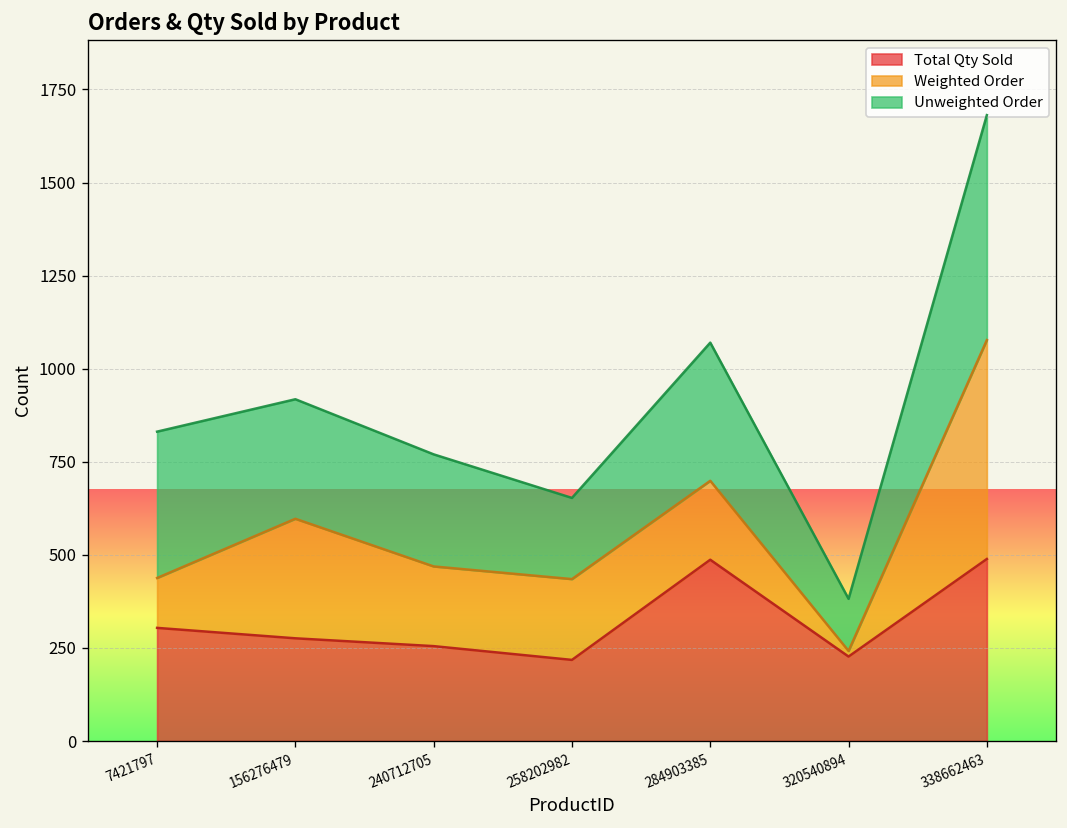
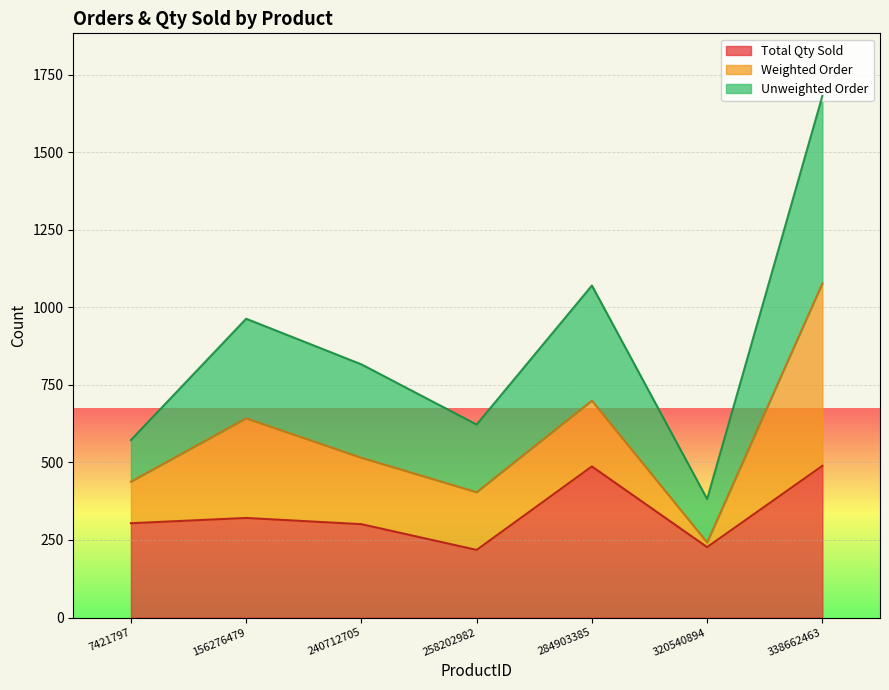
  {
    "Total Qty Sold": {
      "7421797": 300,
-     "156276479": 280,
-     "240712705": 260,
+     "156276479": 320,
+     "240712705": 300,
      "258202982": 220,
      "284903385": 490,
      "320540894": 230,
      "338662463": 490
    },
    "Weighted Order": {
      "7421797": 130,
      "156276479": 320,
      "240712705": 210,
-     "258202982": 220,
+     "258202982": 190,
      "284903385": 210,
      "320540894": 20,
      "338662463": 590
    },
    "Unweighted Order": {
-     "7421797": 390,
+     "7421797": 130,
      "156276479": 320,
      "240712705": 300,
      "258202982": 220,
      "284903385": 370,
      "320540894": 140
    }
  }
